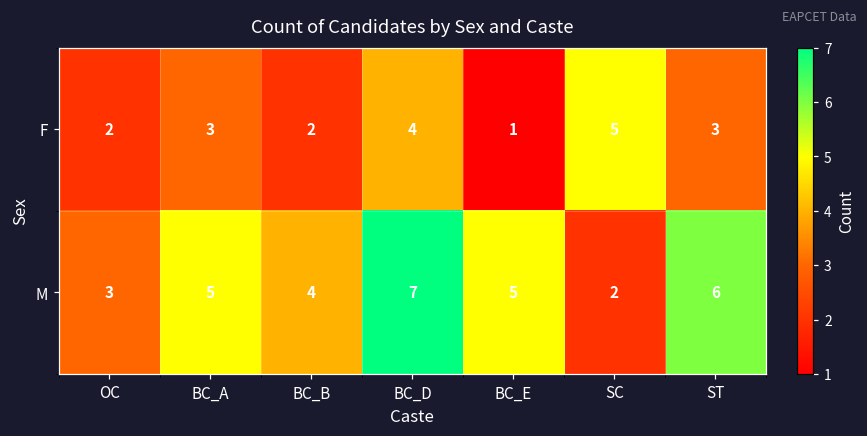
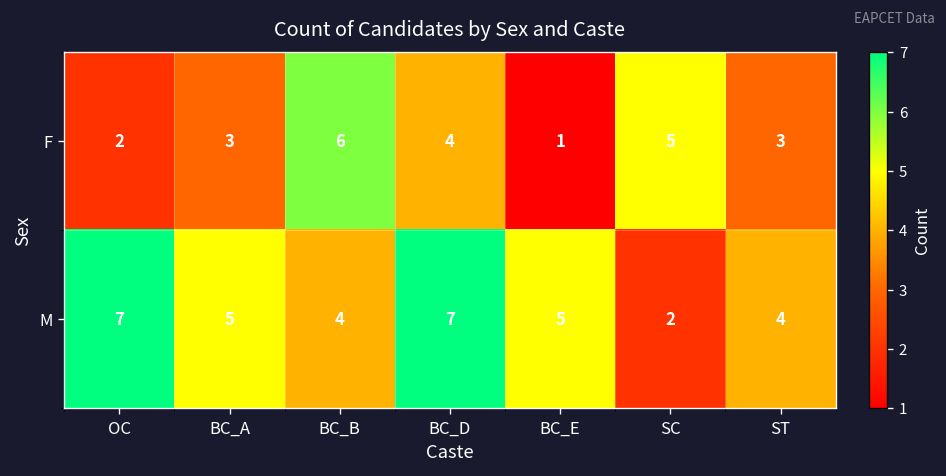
  {
    "F": {
      "OC": 2,
      "BC_A": 3,
-     "BC_B": 2,
+     "BC_B": 6,
      "BC_D": 4,
      "BC_E": 1,
      "SC": 5,
      "ST": 3
    },
    "M": {
-     "OC": 3,
+     "OC": 7,
      "BC_A": 5,
      "BC_B": 4,
      "BC_D": 7,
      "BC_E": 5,
      "SC": 2,
-     "ST": 6
+     "ST": 4
    }
  }
